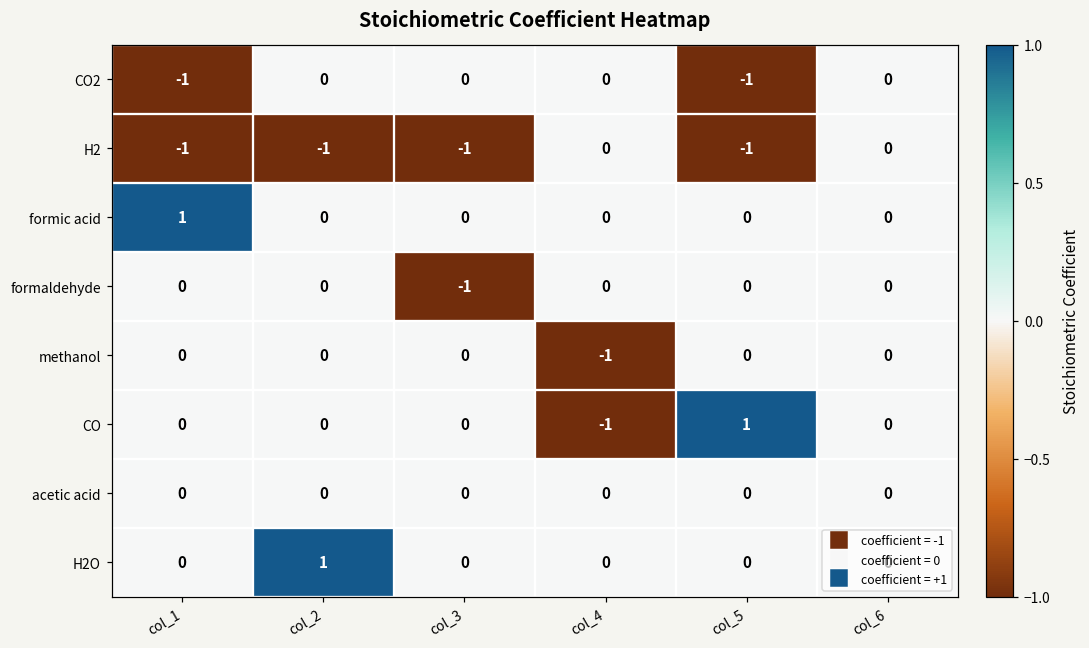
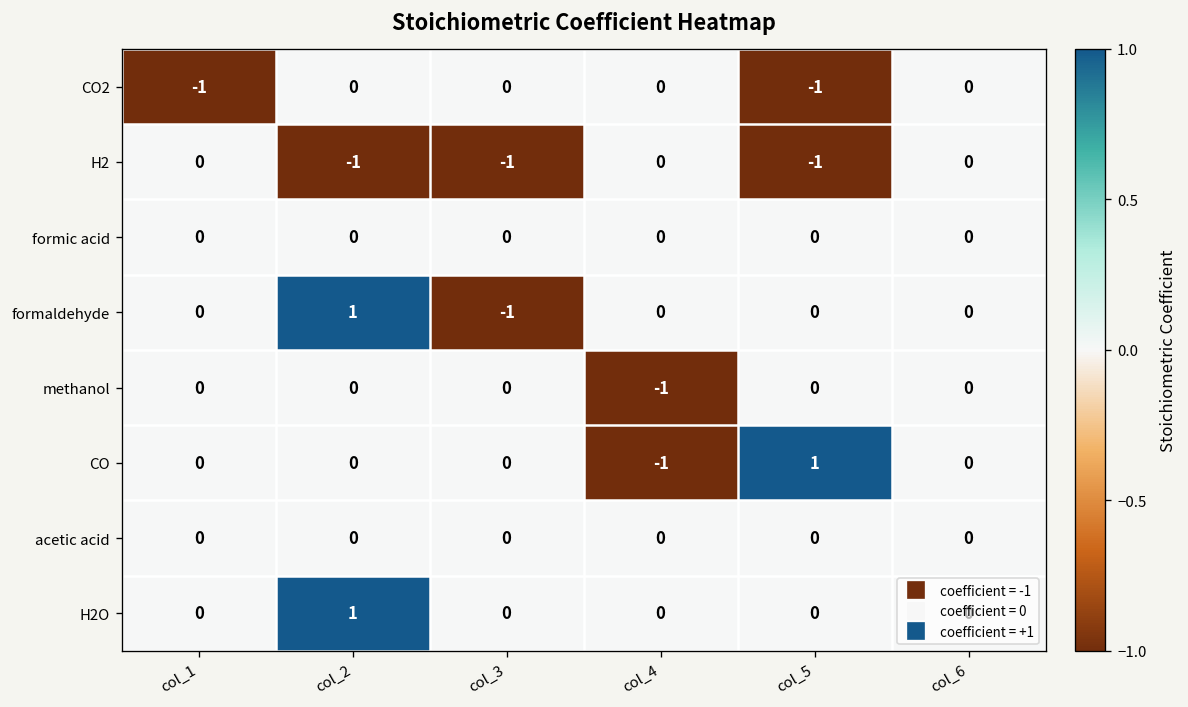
  {
    "CO2": {
      "col_1": -1,
      "col_2": 0,
      "col_3": 0,
      "col_4": 0,
      "col_5": -1,
      "col_6": 0
    },
    "H2": {
-     "col_1": -1,
+     "col_1": 0,
      "col_2": -1,
      "col_3": -1,
      "col_4": 0,
      "col_5": -1,
      "col_6": 0
    },
    "formic acid": {
-     "col_1": 1,
+     "col_1": 0,
      "col_2": 0,
      "col_3": 0,
      "col_4": 0,
      "col_5": 0,
      "col_6": 0
    },
    "formaldehyde": {
      "col_1": 0,
-     "col_2": 0,
+     "col_2": 1,
      "col_3": -1,
      "col_4": 0,
      "col_5": 0,
      "col_6": 0
    },
    "methanol": {
      "col_1": 0,
      "col_2": 0,
      "col_3": 0,
      "col_4": -1,
      "col_5": 0,
      "col_6": 0
    },
    "CO": {
      "col_1": 0,
      "col_2": 0,
      "col_3": 0,
      "col_4": -1,
      "col_5": 1,
      "col_6": 0
    },
    "acetic acid": {
      "col_1": 0,
      "col_2": 0,
      "col_3": 0,
      "col_4": 0,
      "col_5": 0,
      "col_6": 0
    },
    "H2O": {
      "col_1": 0,
      "col_2": 1,
      "col_3": 0,
      "col_4": 0,
      "col_5": 0
    }
  }
